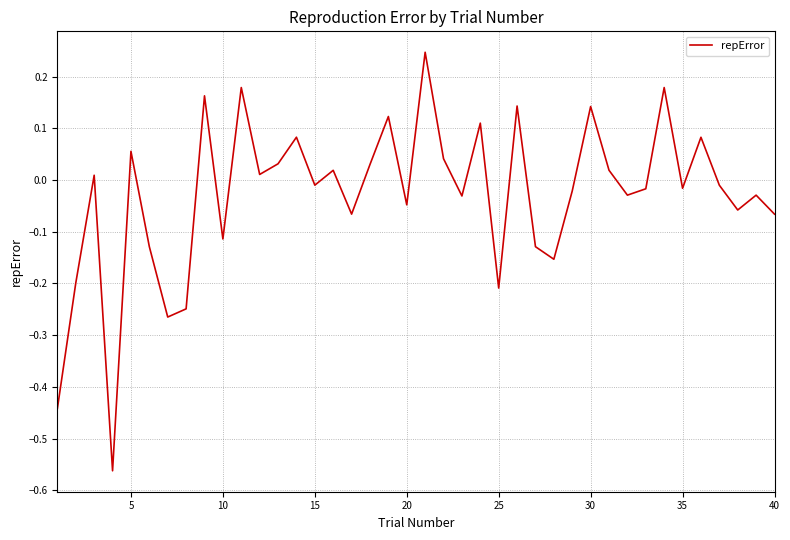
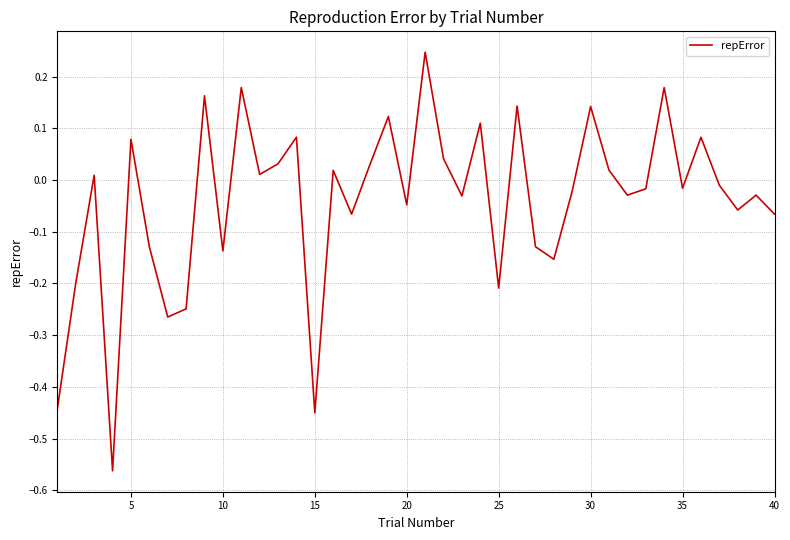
  {
-   "5": 0.06,
-   "10": -0.11,
-   "15": -0.01,
+   "5": 0.08,
+   "10": -0.14,
+   "15": -0.45,
    "20": -0.05,
    "25": -0.21,
    "30": 0.14,
    "35": -0.02,
    "40": -0.07
  }
